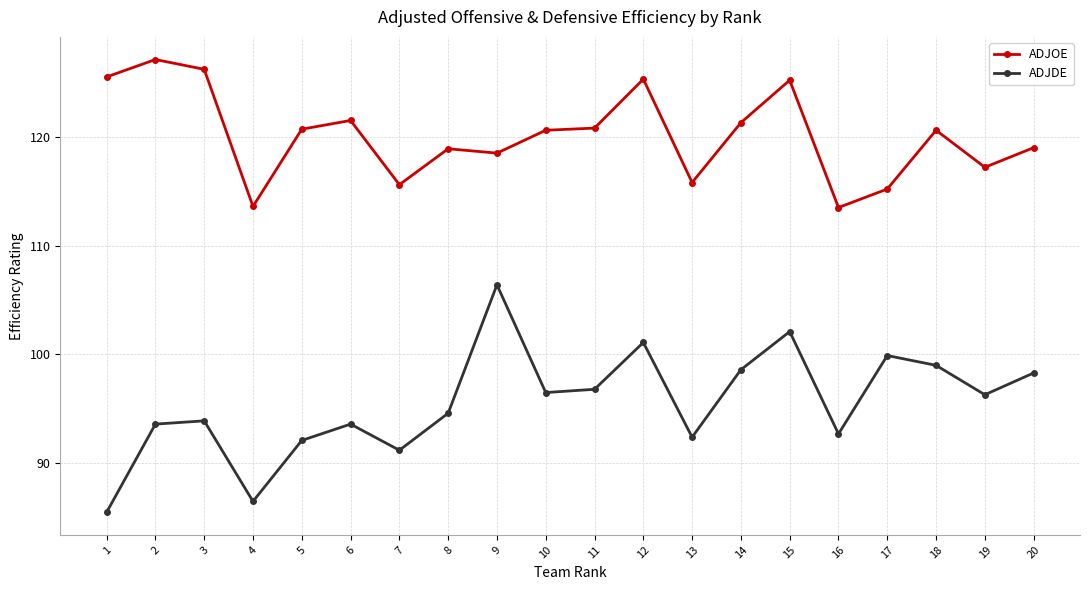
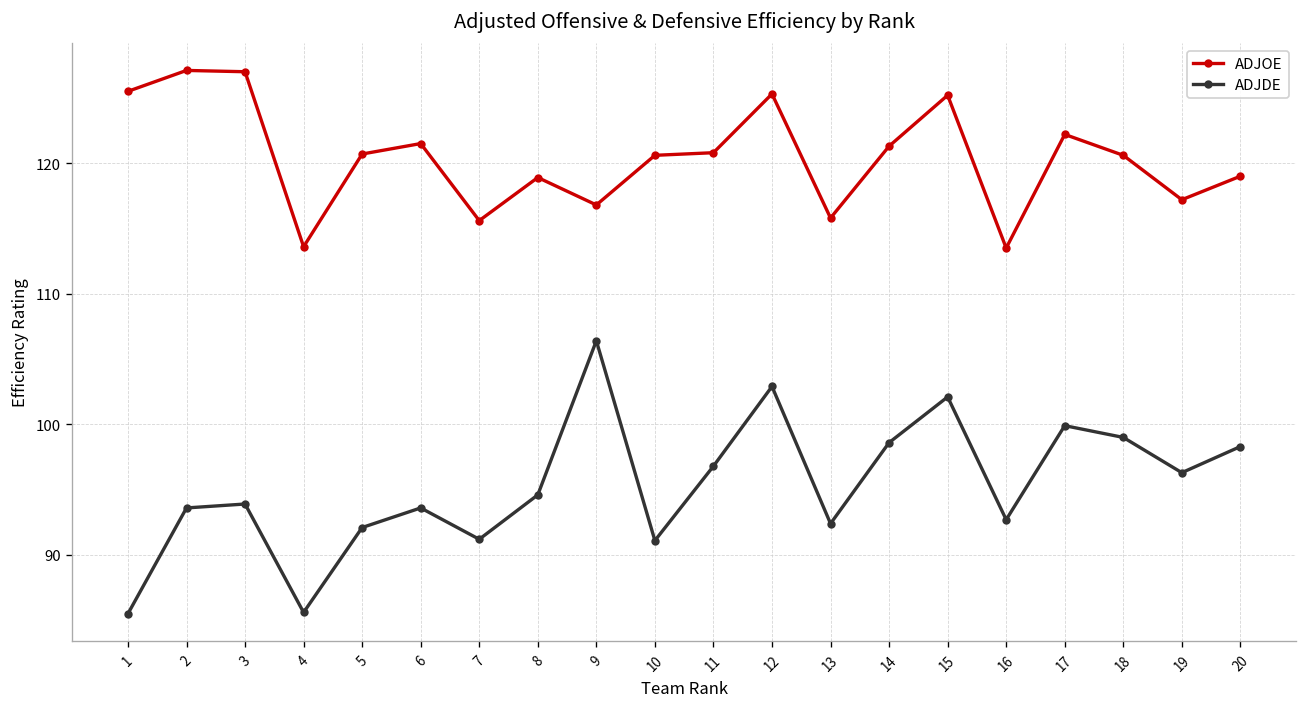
  {
    "ADJOE": {
      "1": 125.5,
      "2": 127.1,
-     "3": 126.2,
+     "3": 127.0,
      "4": 113.6,
      "5": 120.7,
      "6": 121.5,
      "7": 115.6,
      "8": 118.9,
-     "9": 118.5,
+     "9": 116.8,
      "10": 120.6,
      "11": 120.8,
      "12": 125.3,
      "13": 115.8,
      "14": 121.3,
      "15": 125.2,
      "16": 113.5,
-     "17": 115.2,
+     "17": 122.2,
      "18": 120.6,
      "19": 117.2,
      "20": 119.0
    },
    "ADJDE": {
      "1": 85.5,
      "2": 93.6,
      "3": 93.9,
-     "4": 86.5,
+     "4": 85.6,
      "5": 92.1,
      "6": 93.6,
      "7": 91.2,
      "8": 94.6,
      "9": 106.4,
-     "10": 96.5,
+     "10": 91.1,
      "11": 96.8,
-     "12": 101.1,
+     "12": 102.9,
      "13": 92.4,
      "14": 98.6,
      "15": 102.1,
      "16": 92.7,
      "17": 99.9,
      "18": 99.0,
      "19": 96.3,
      "20": 98.3
    }
  }
